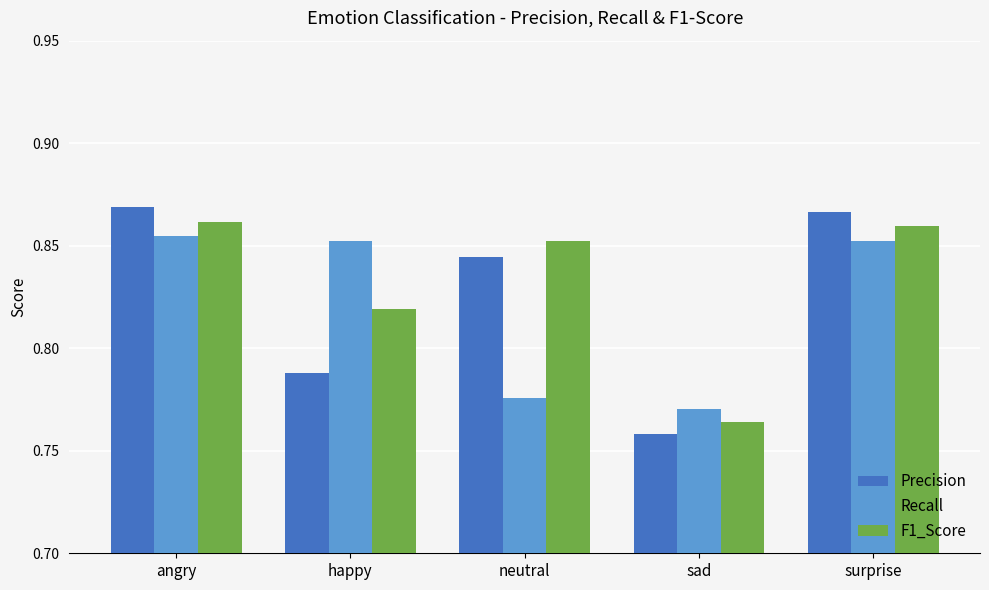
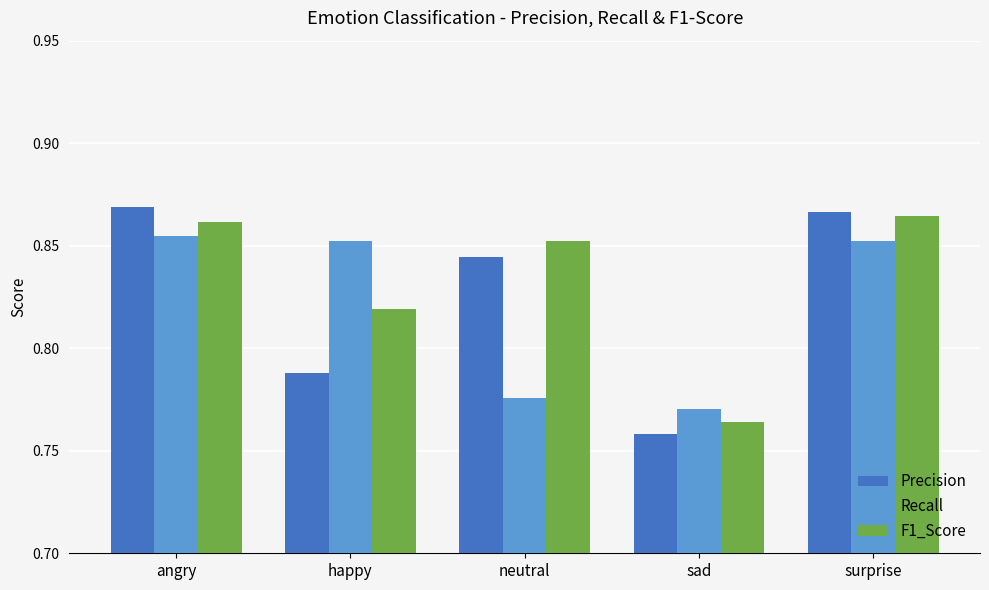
  {
    "F1_Score": {
      "angry": 0.862,
      "happy": 0.819,
      "neutral": 0.852,
      "sad": 0.764,
-     "surprise": 0.860
+     "surprise": 0.865
    }
  }
